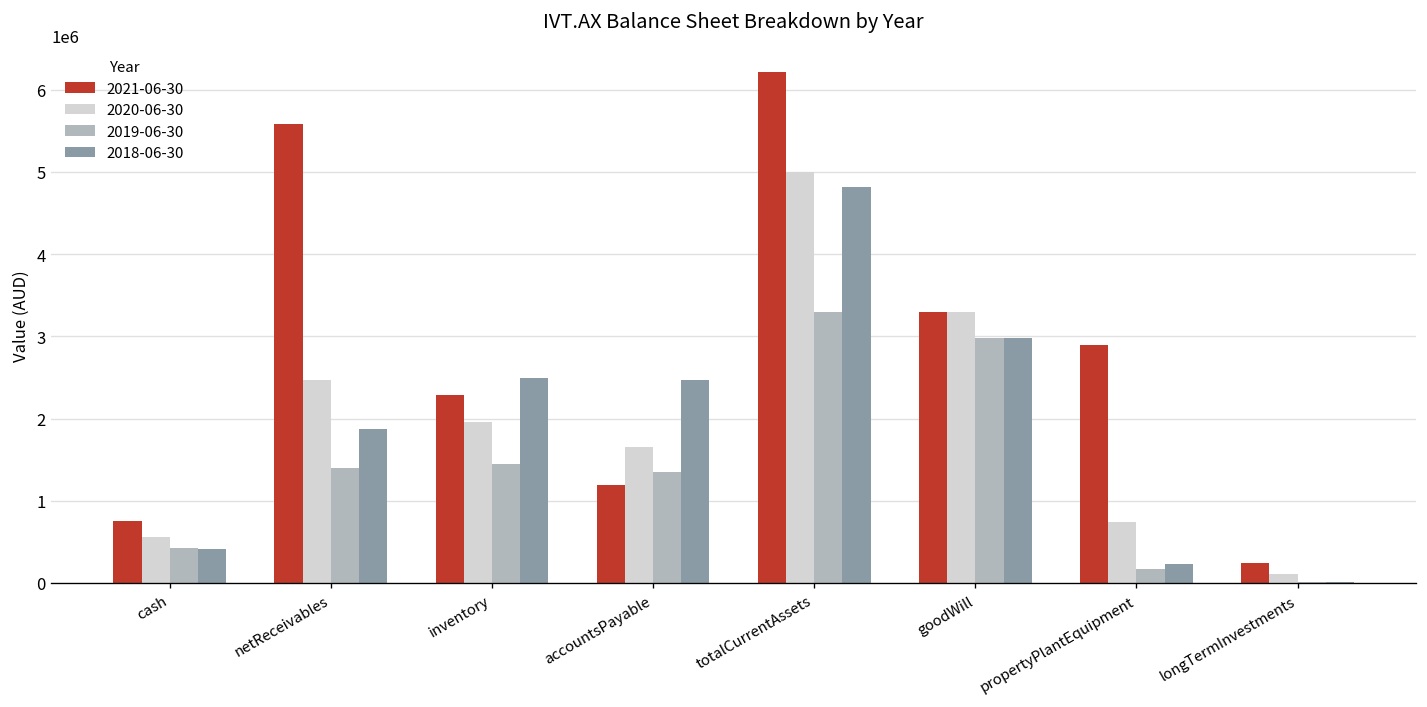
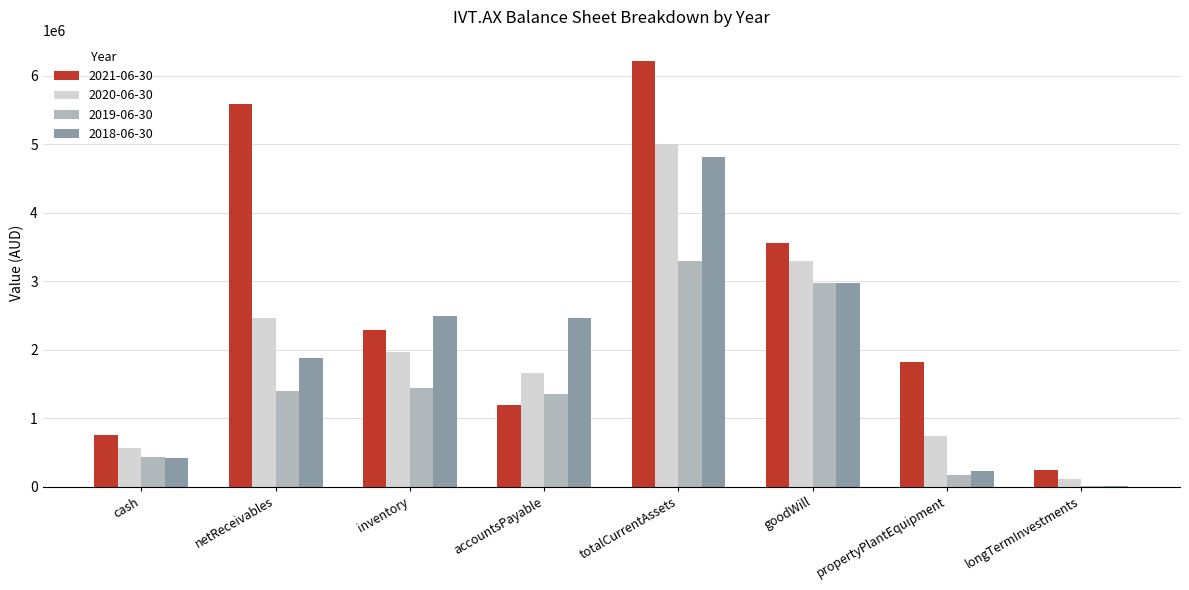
  {
    "2021-06-30": {
      "cash": 800000,
      "netReceivables": 5600000,
      "inventory": 2300000,
      "accountsPayable": 1200000,
      "totalCurrentAssets": 6200000,
-     "goodWill": 3300000,
-     "propertyPlantEquipment": 2900000,
+     "goodWill": 3600000,
+     "propertyPlantEquipment": 1800000,
      "longTermInvestments": 200000
    }
  }
